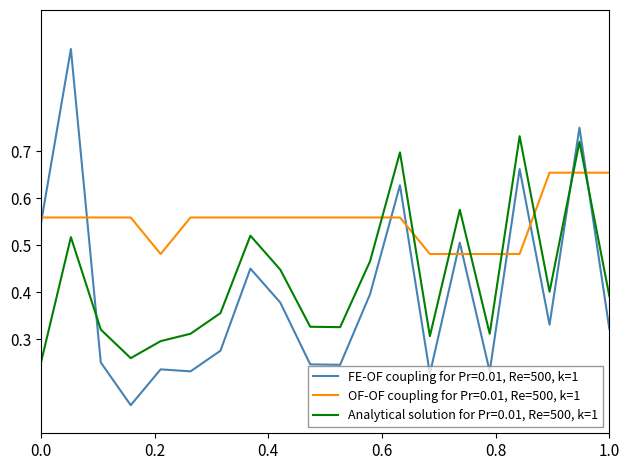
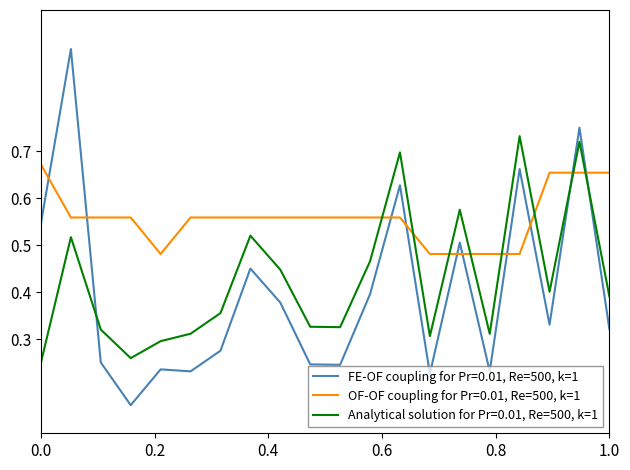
  {
    "FE-OF coupling for Pr=0.01, Re=500, k=1": {
      "0.0": 0.55,
      "1.0": 0.32
    },
    "OF-OF coupling for Pr=0.01, Re=500, k=1": {
-     "0.0": 0.56,
+     "0.0": 0.67,
      "1.0": 0.65
    },
    "Analytical solution for Pr=0.01, Re=500, k=1": {
      "0.0": 0.25,
      "1.0": 0.39
    }
  }
